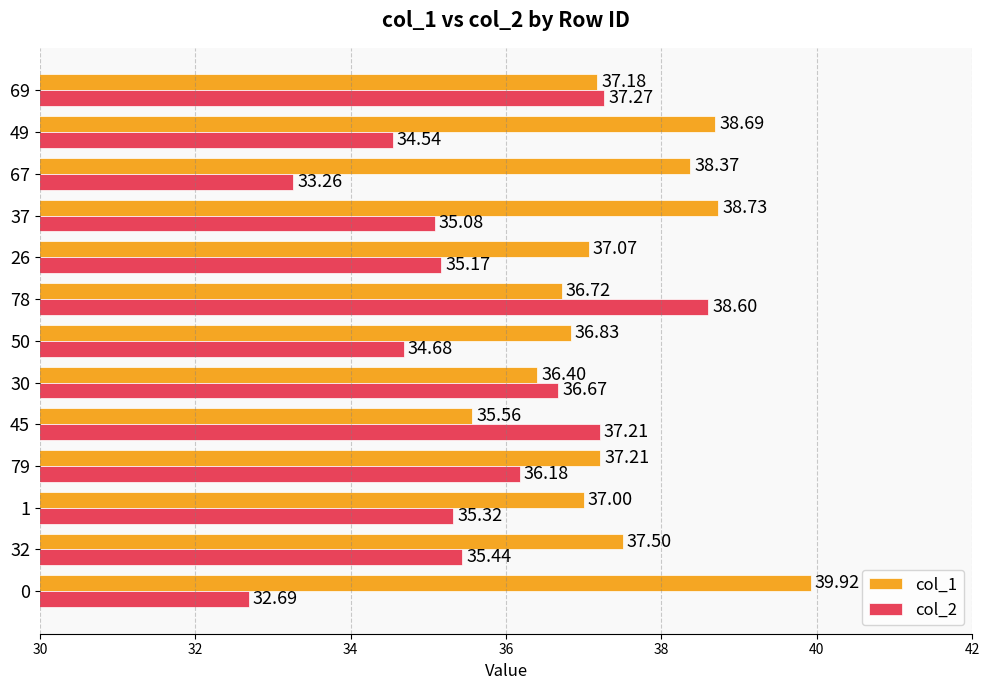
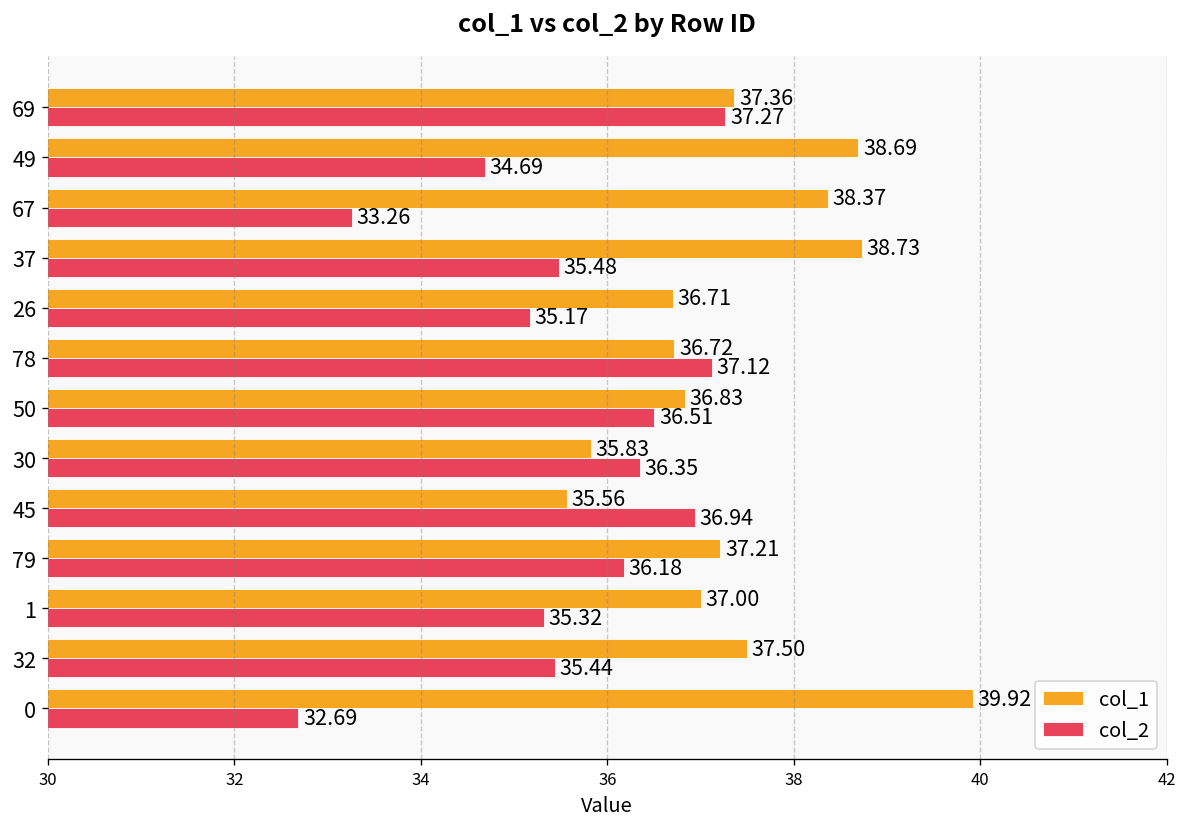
  {
    "col_1": {
-     "69": 37.18,
+     "69": 37.36,
      "49": 38.69,
      "67": 38.37,
      "37": 38.73,
-     "26": 37.07,
+     "26": 36.71,
      "78": 36.72,
      "50": 36.83,
-     "30": 36.40,
+     "30": 35.83,
      "45": 35.56,
      "79": 37.21,
      "1": 37.00,
      "32": 37.50,
      "0": 39.92
    },
    "col_2": {
      "69": 37.27,
-     "49": 34.54,
+     "49": 34.69,
      "67": 33.26,
-     "37": 35.08,
+     "37": 35.48,
      "26": 35.17,
-     "78": 38.60,
-     "50": 34.68,
-     "30": 36.67,
-     "45": 37.21,
+     "78": 37.12,
+     "50": 36.51,
+     "30": 36.35,
+     "45": 36.94,
      "79": 36.18,
      "1": 35.32,
      "32": 35.44,
      "0": 32.69
    }
  }
